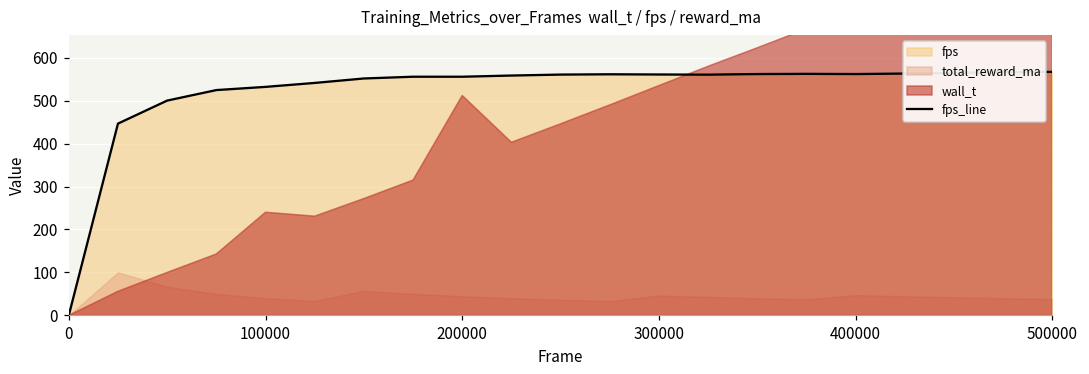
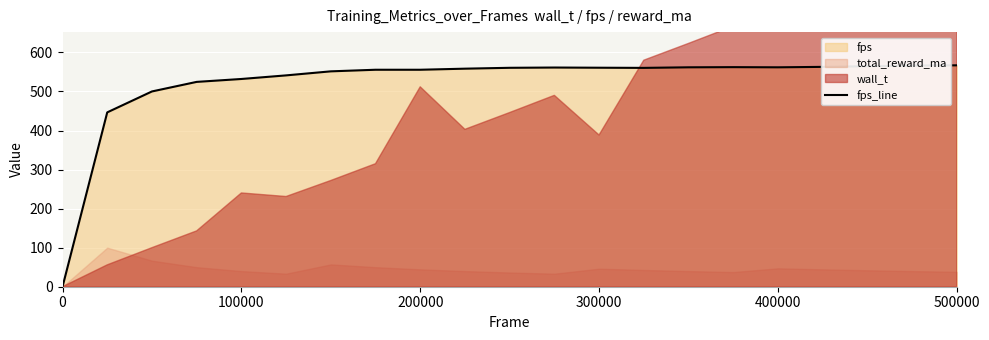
  {
    "wall_t": {
      "100000": 240,
      "200000": 510,
-     "300000": 540
+     "300000": 390
    }
  }
